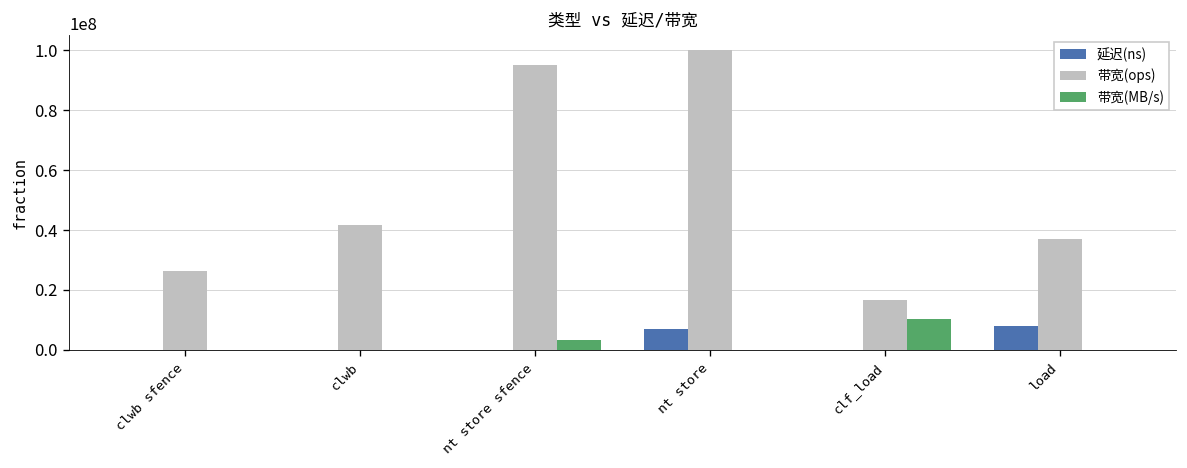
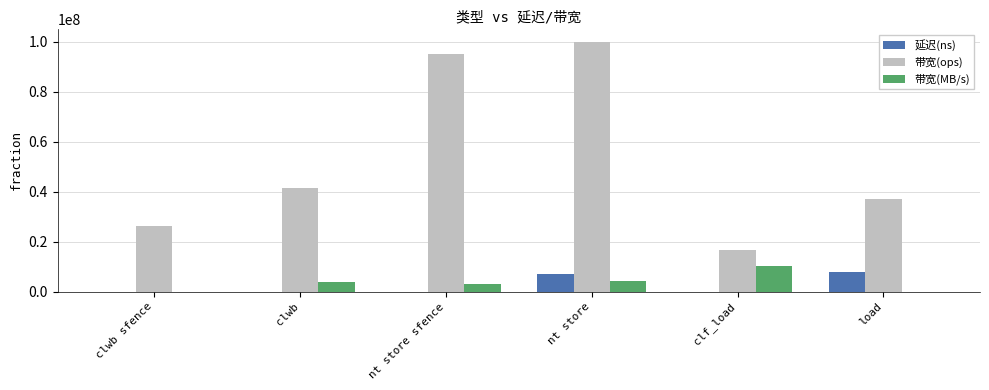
  {
    "延迟(ns)": {
      "nt store": 7000000,
      "load": 8000000
    },
    "带宽(ops)": {
      "clwb sfence": 26000000,
      "clwb": 42000000,
      "nt store sfence": 95000000,
      "nt store": 100000000,
      "clf_load": 17000000,
      "load": 37000000
    },
    "带宽(MB/s)": {
-     "clwb": 0,
+     "clwb": 4000000,
      "nt store sfence": 3000000,
-     "nt store": 0,
+     "nt store": 4000000,
      "clf_load": 10000000
    }
  }
